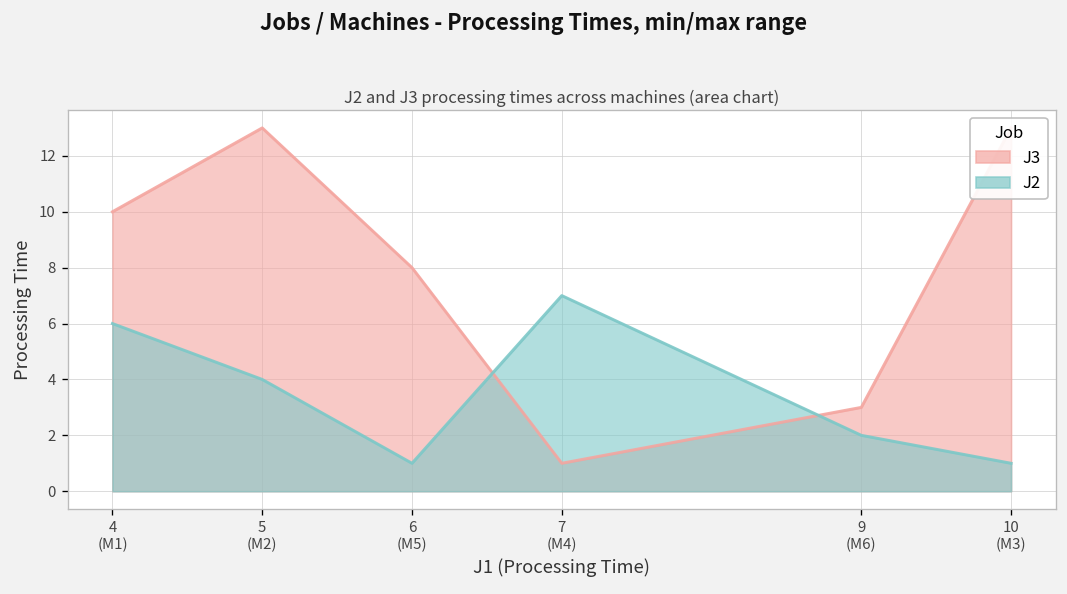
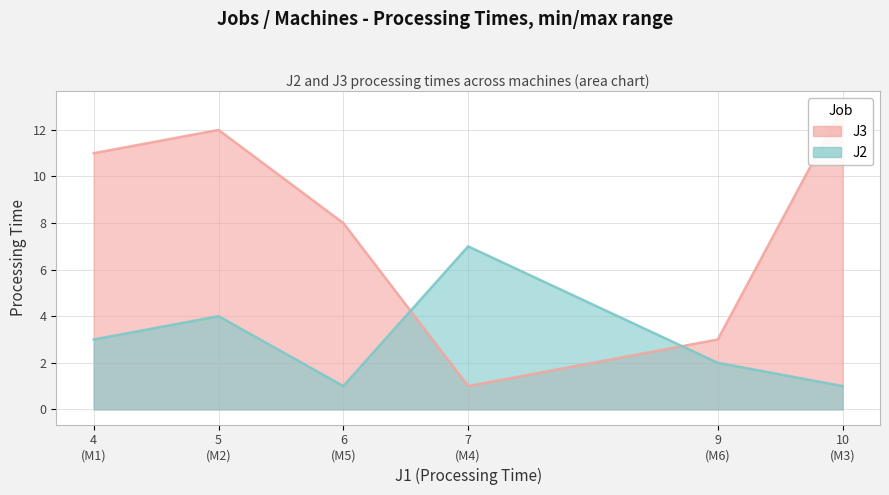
  {
    "J3": {
-     "4 (M1)": 10,
-     "5 (M2)": 13,
+     "4 (M1)": 11,
+     "5 (M2)": 12,
      "6 (M5)": 8,
      "7 (M4)": 1,
      "9 (M6)": 3
    },
    "J2": {
-     "4 (M1)": 6,
+     "4 (M1)": 3,
      "5 (M2)": 4,
      "6 (M5)": 1,
      "7 (M4)": 7,
      "9 (M6)": 2,
      "10 (M3)": 1
    }
  }
